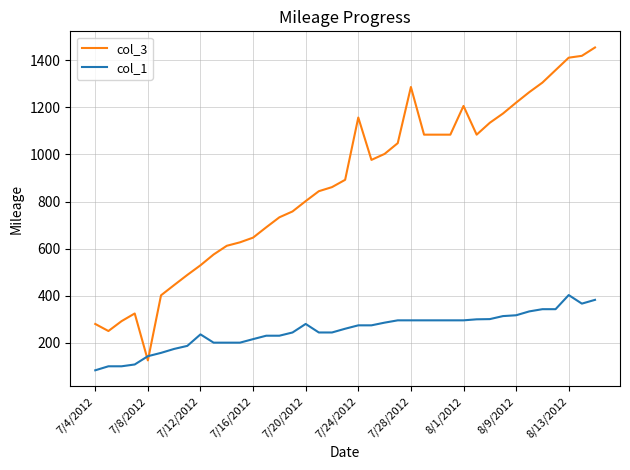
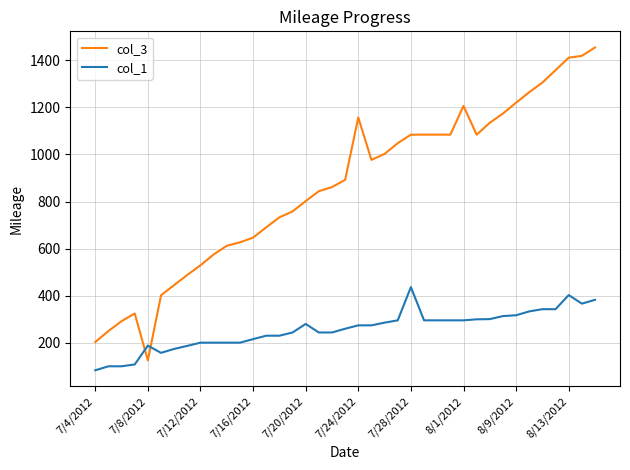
  {
    "col_3": {
-     "7/4/2012": 280,
+     "7/4/2012": 200,
      "7/8/2012": 130,
      "7/12/2012": 530,
      "7/16/2012": 650,
      "7/20/2012": 800,
      "7/24/2012": 1160,
-     "7/28/2012": 1290,
+     "7/28/2012": 1080,
      "8/1/2012": 1210,
      "8/9/2012": 1220,
      "8/13/2012": 1410
    },
    "col_1": {
      "7/4/2012": 80,
-     "7/8/2012": 140,
-     "7/12/2012": 240,
+     "7/8/2012": 190,
+     "7/12/2012": 200,
      "7/16/2012": 220,
      "7/20/2012": 280,
      "7/24/2012": 270,
-     "7/28/2012": 300,
+     "7/28/2012": 440,
      "8/1/2012": 300,
      "8/9/2012": 320,
      "8/13/2012": 400
    }
  }
